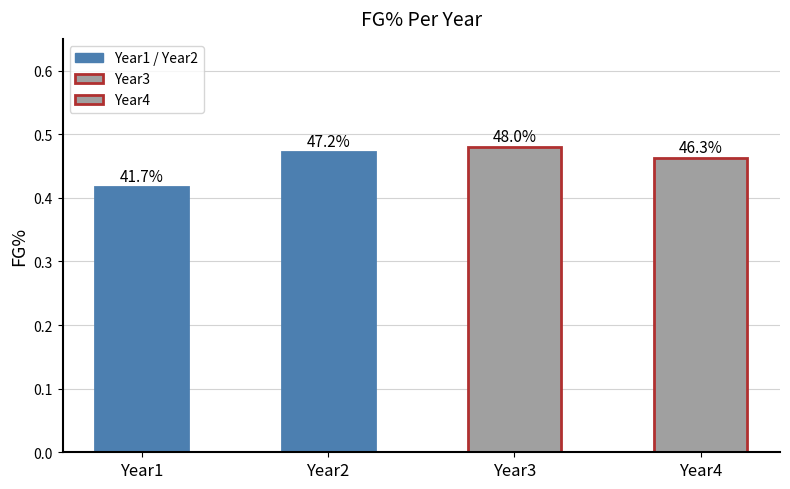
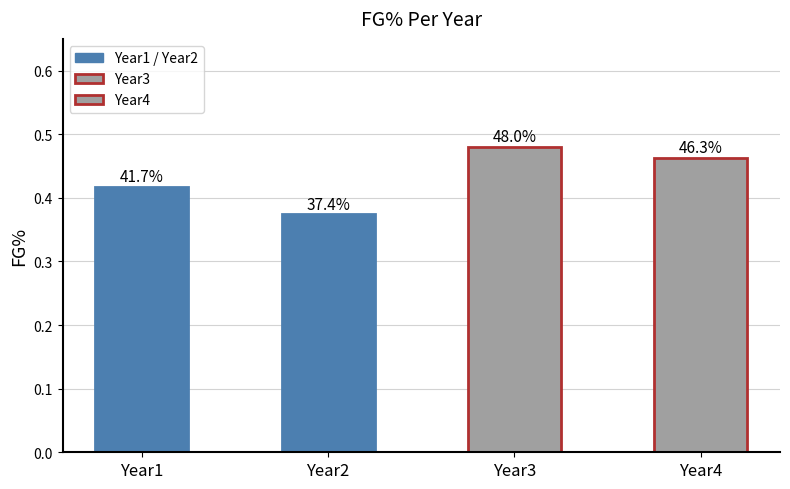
  {
    "Year1": "41.7%",
-   "Year2": "47.2%",
+   "Year2": "37.4%",
    "Year3": "48.0%",
    "Year4": "46.3%"
  }
